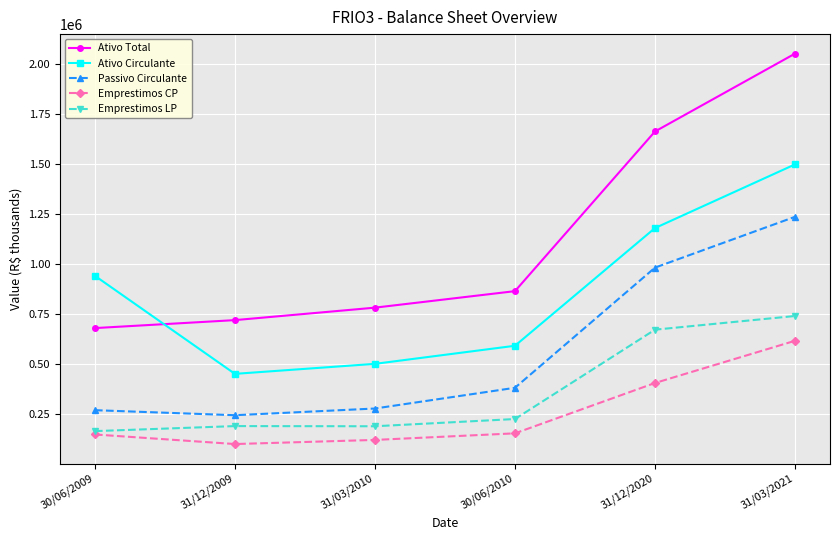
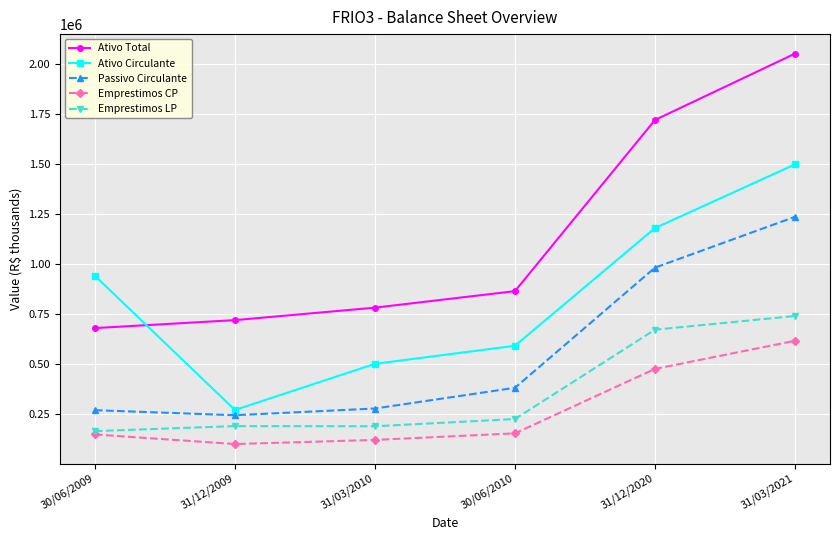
  {
    "Ativo Total": {
      "30/06/2009": 680000,
      "31/12/2009": 720000,
      "31/03/2010": 780000,
      "30/06/2010": 860000,
-     "31/12/2020": 1660000,
+     "31/12/2020": 1720000,
      "31/03/2021": 2050000
    },
    "Ativo Circulante": {
      "30/06/2009": 940000,
-     "31/12/2009": 450000,
+     "31/12/2009": 270000,
      "31/03/2010": 500000,
      "30/06/2010": 590000,
      "31/12/2020": 1180000,
      "31/03/2021": 1500000
    },
    "Passivo Circulante": {
      "30/06/2009": 270000,
      "31/12/2009": 240000,
      "31/03/2010": 280000,
      "30/06/2010": 380000,
      "31/12/2020": 980000,
      "31/03/2021": 1240000
    },
    "Emprestimos CP": {
      "30/06/2009": 150000,
      "31/12/2009": 100000,
      "31/03/2010": 120000,
      "30/06/2010": 150000,
-     "31/12/2020": 410000,
+     "31/12/2020": 480000,
      "31/03/2021": 620000
    },
    "Emprestimos LP": {
      "30/06/2009": 170000,
      "31/12/2009": 190000,
      "31/03/2010": 190000,
      "30/06/2010": 230000,
      "31/12/2020": 670000,
      "31/03/2021": 740000
    }
  }
